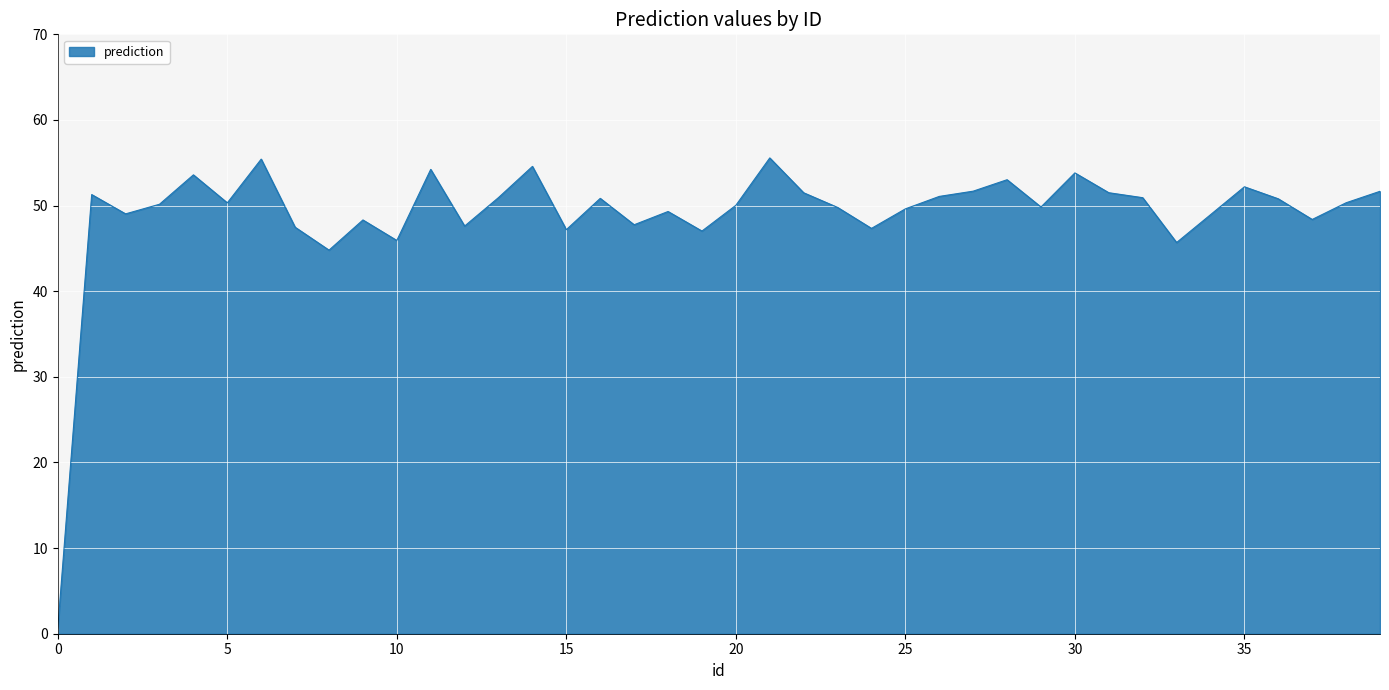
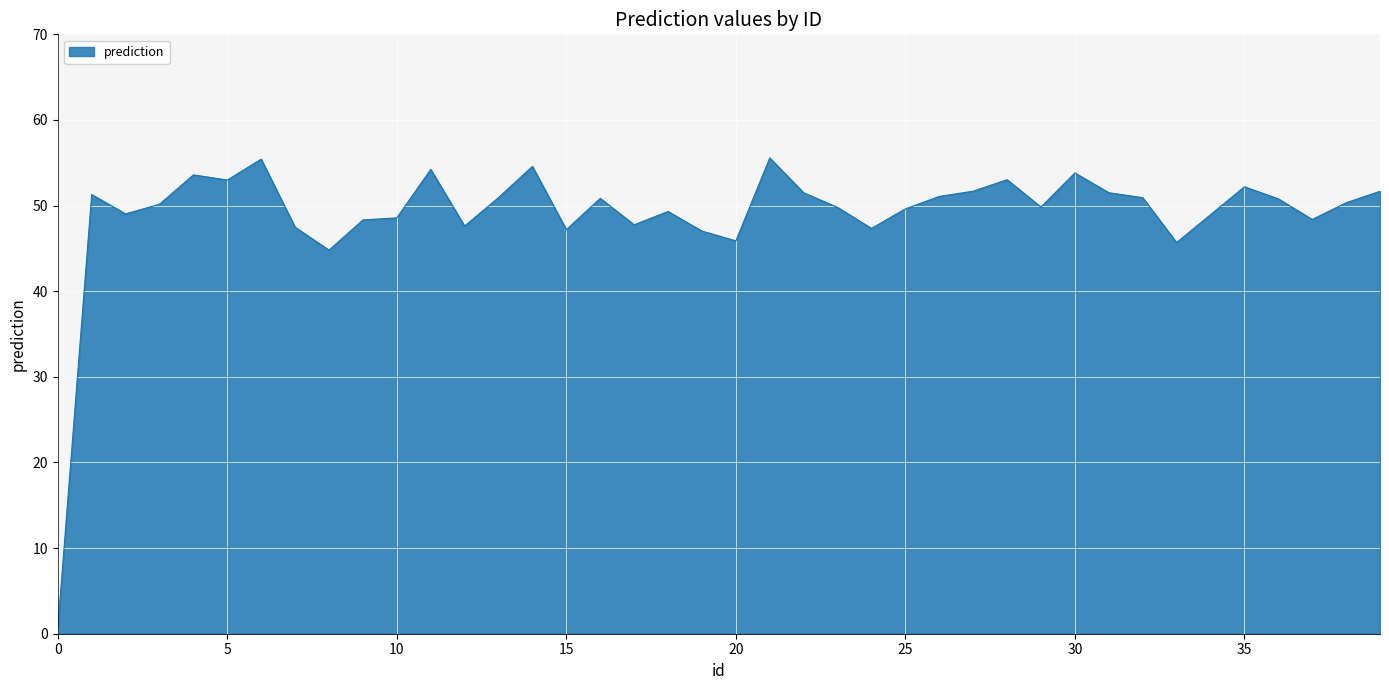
  {
    "0": 1,
-   "5": 50,
-   "10": 46,
+   "5": 53,
+   "10": 49,
    "15": 47,
-   "20": 50,
+   "20": 46,
    "25": 50,
    "30": 54,
    "35": 52
  }
